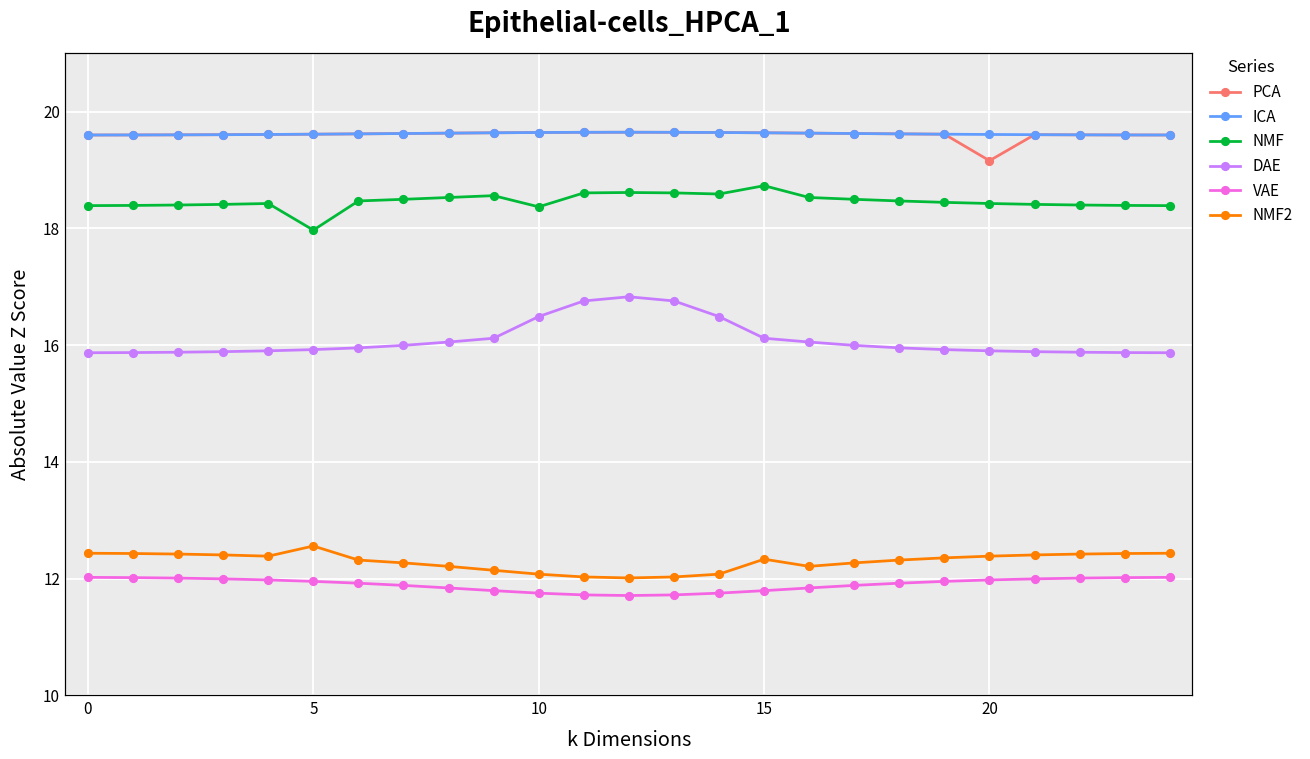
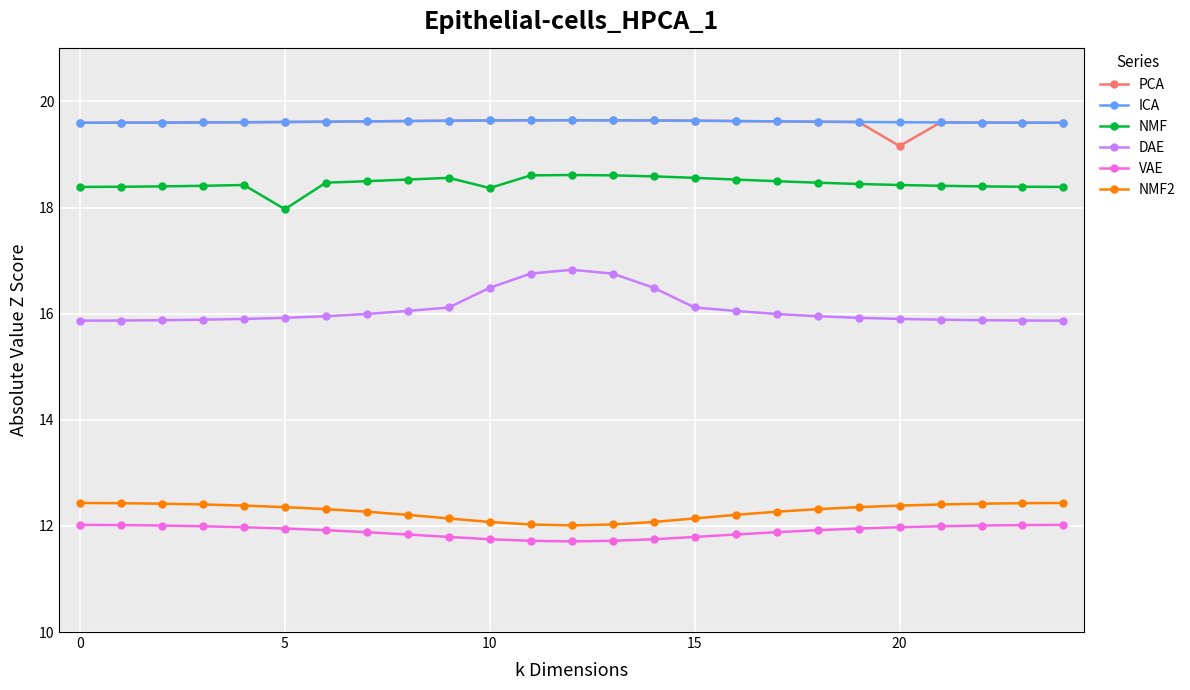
  {
    "PCA": {
      "20": 19.2
    },
    "ICA": {
      "20": 19.6
    },
    "NMF": {
      "0": 18.4,
      "5": 18.0,
      "10": 18.4,
-     "15": 18.7,
+     "15": 18.6,
      "20": 18.4
    },
    "NMF2": {
      "0": 12.4,
-     "5": 12.6,
+     "5": 12.4,
      "10": 12.1,
-     "15": 12.3,
+     "15": 12.1,
      "20": 12.4
    }
  }
